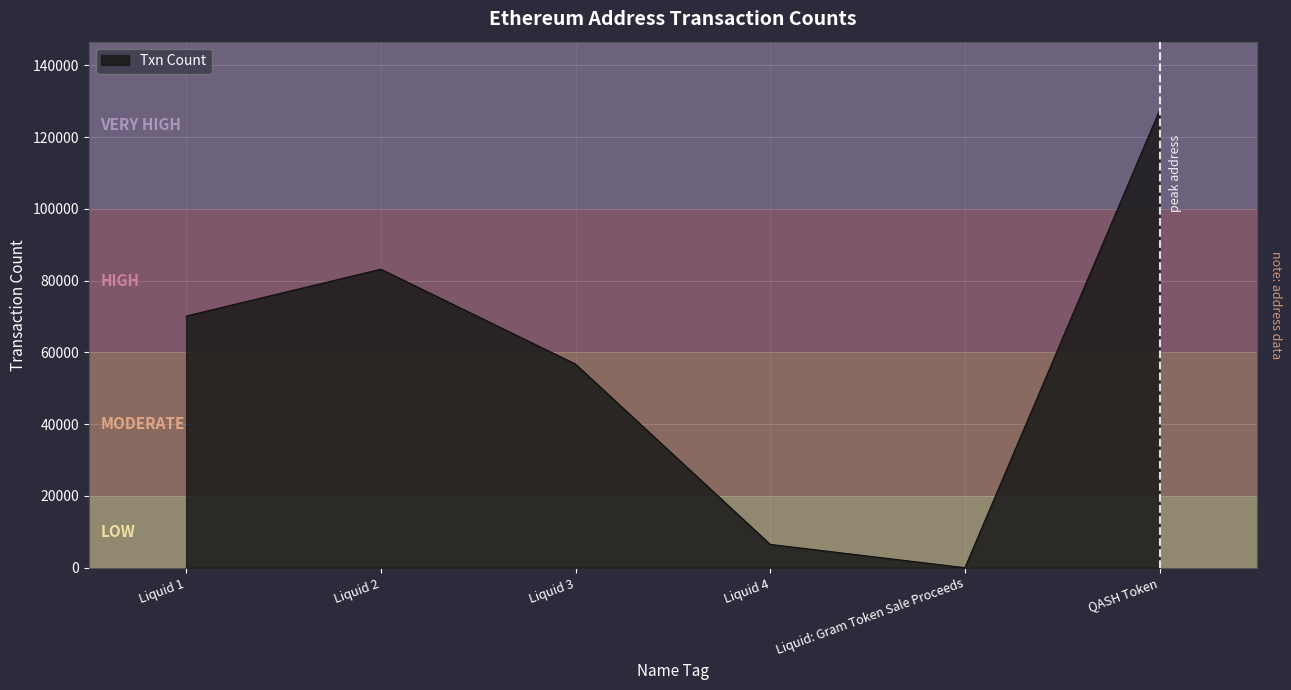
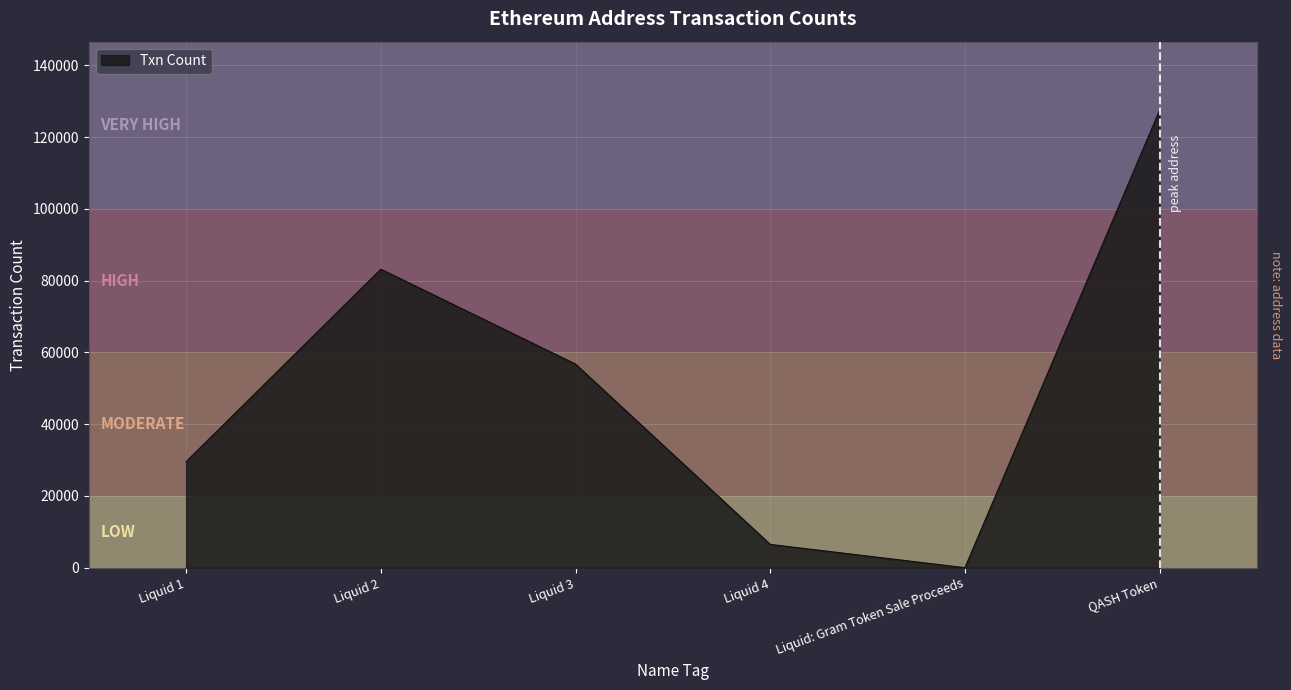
  {
-   "Liquid 1": 70000,
+   "Liquid 1": 30000,
    "Liquid 2": 83000,
    "Liquid 3": 57000,
    "Liquid 4": 6000,
    "Liquid: Gram Token Sale Proceeds": 0,
    "QASH Token": 127000
  }
